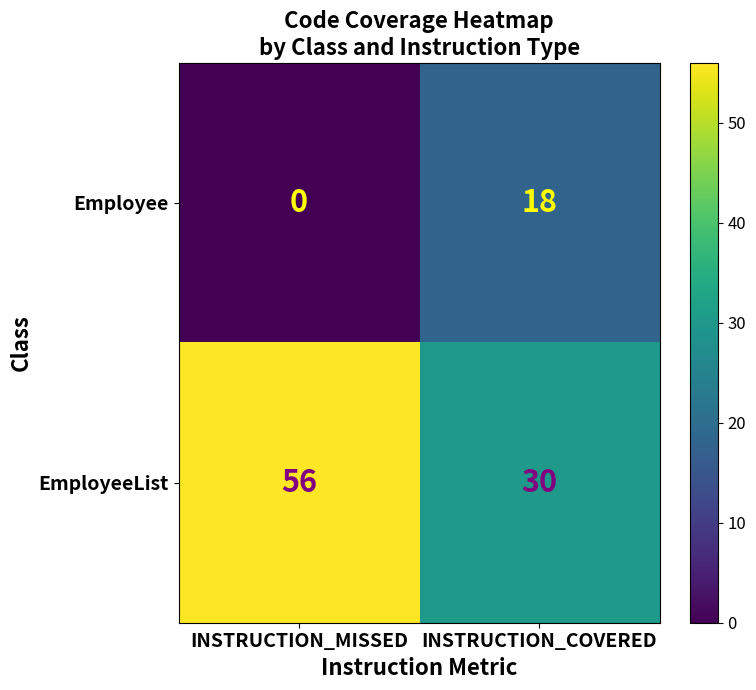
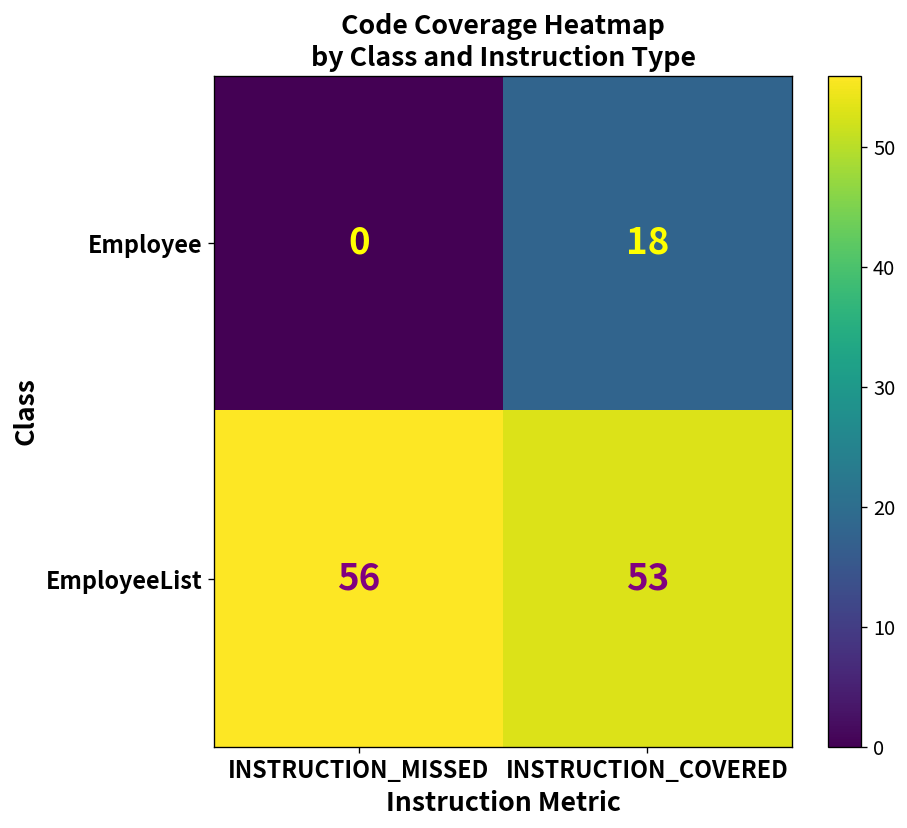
  {
    "Employee": {
      "INSTRUCTION_MISSED": 0,
      "INSTRUCTION_COVERED": 18
    },
    "EmployeeList": {
      "INSTRUCTION_MISSED": 56,
-     "INSTRUCTION_COVERED": 30
+     "INSTRUCTION_COVERED": 53
    }
  }
